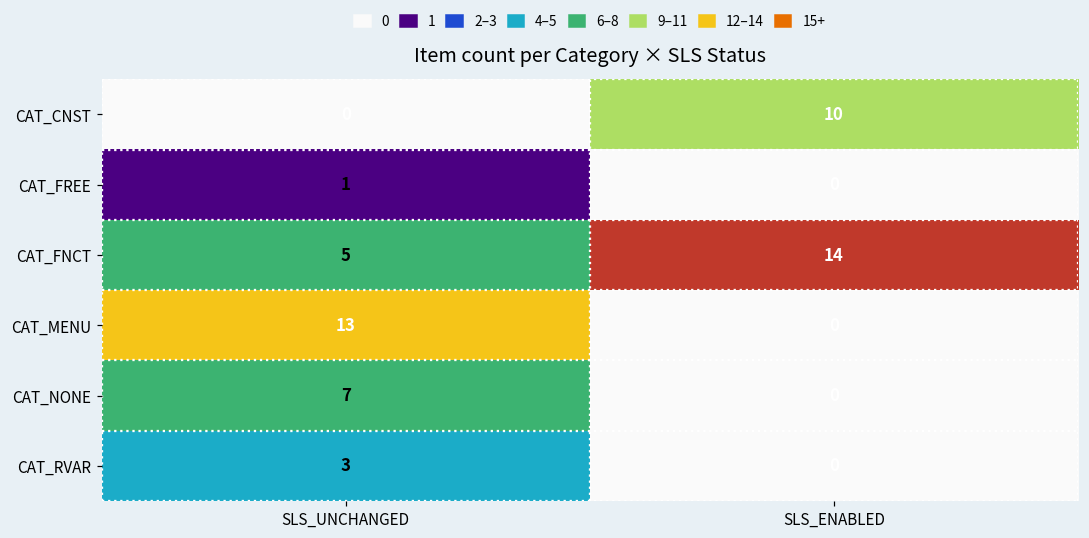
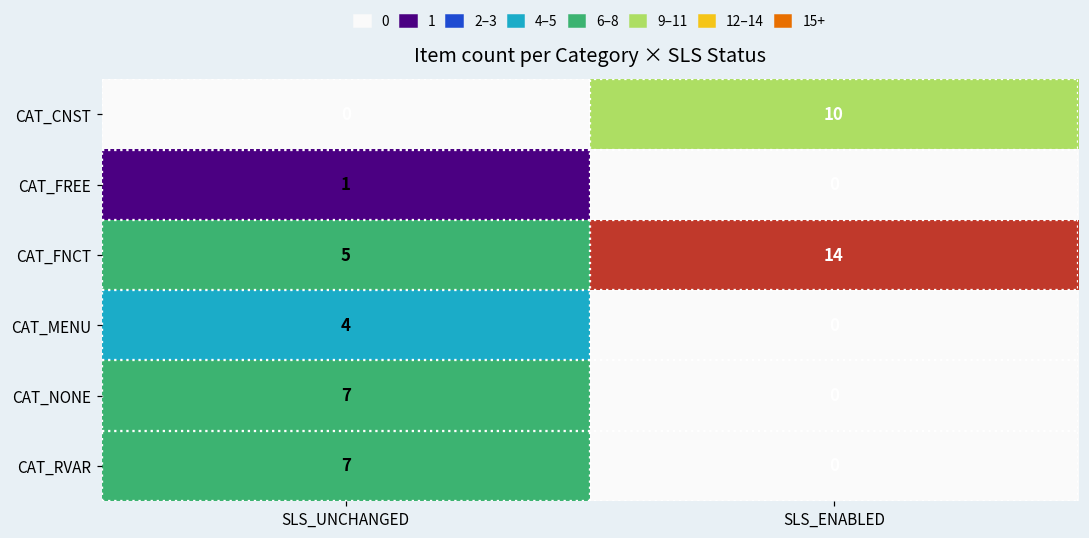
  {
    "CAT_CNST": {
      "SLS_ENABLED": 10
    },
    "CAT_FREE": {
      "SLS_UNCHANGED": 1
    },
    "CAT_FNCT": {
      "SLS_UNCHANGED": 5,
      "SLS_ENABLED": 14
    },
    "CAT_MENU": {
-     "SLS_UNCHANGED": 13
+     "SLS_UNCHANGED": 4
    },
    "CAT_NONE": {
      "SLS_UNCHANGED": 7
    },
    "CAT_RVAR": {
-     "SLS_UNCHANGED": 3
+     "SLS_UNCHANGED": 7
    }
  }
